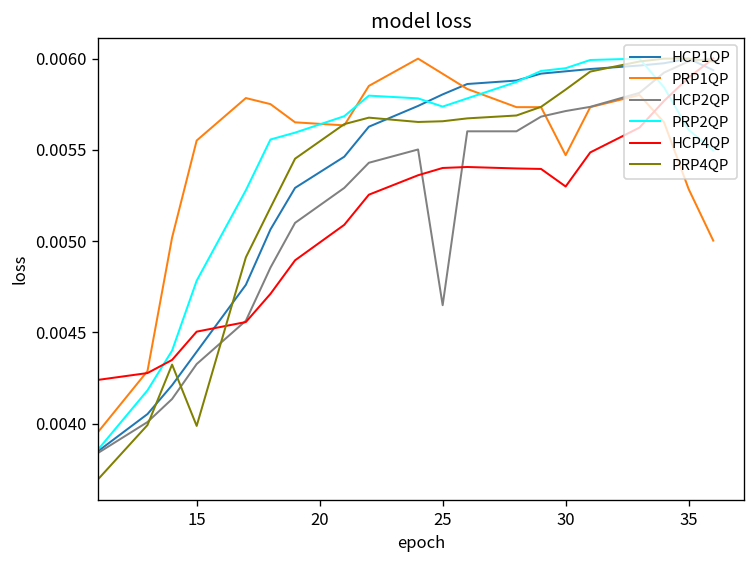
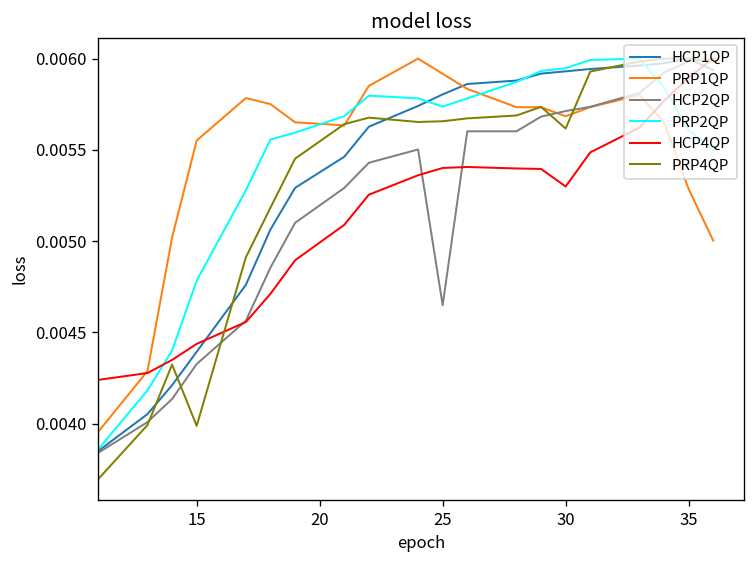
  {
    "HCP1QP": {
      "15": 0.00439,
      "25": 0.00580,
      "30": 0.00593
    },
    "PRP1QP": {
      "15": 0.00555,
      "25": 0.00592,
-     "30": 0.00547,
+     "30": 0.00568,
      "35": 0.00529
    },
    "HCP2QP": {
      "15": 0.00433,
      "25": 0.00465,
      "30": 0.00571
    },
    "PRP2QP": {
      "15": 0.00478,
      "25": 0.00574,
      "30": 0.00595
    },
    "HCP4QP": {
-     "15": 0.00450,
+     "15": 0.00444,
      "25": 0.00540,
      "30": 0.00530
    },
    "PRP4QP": {
      "15": 0.00399,
      "25": 0.00566,
-     "30": 0.00583
+     "30": 0.00562
    }
  }
